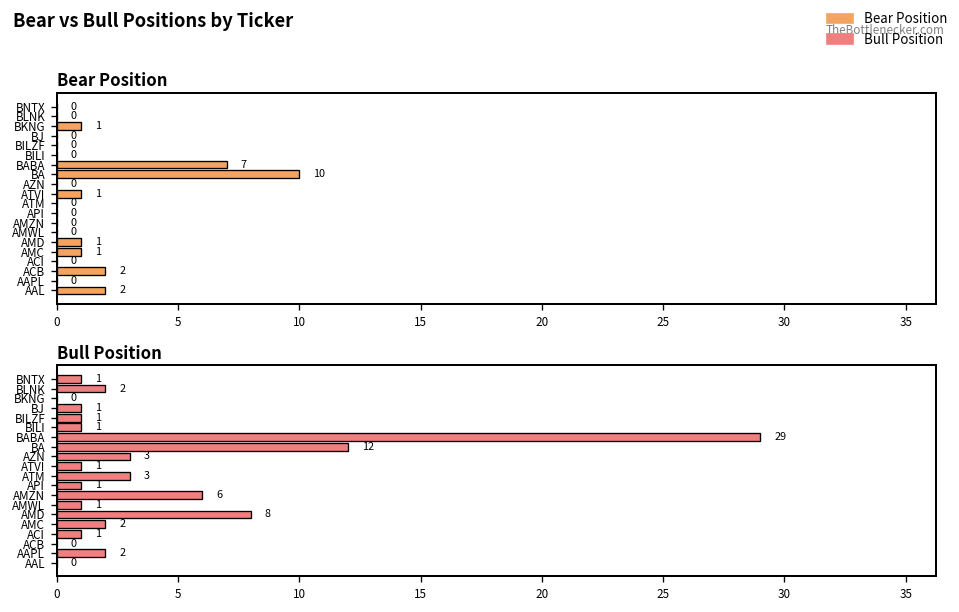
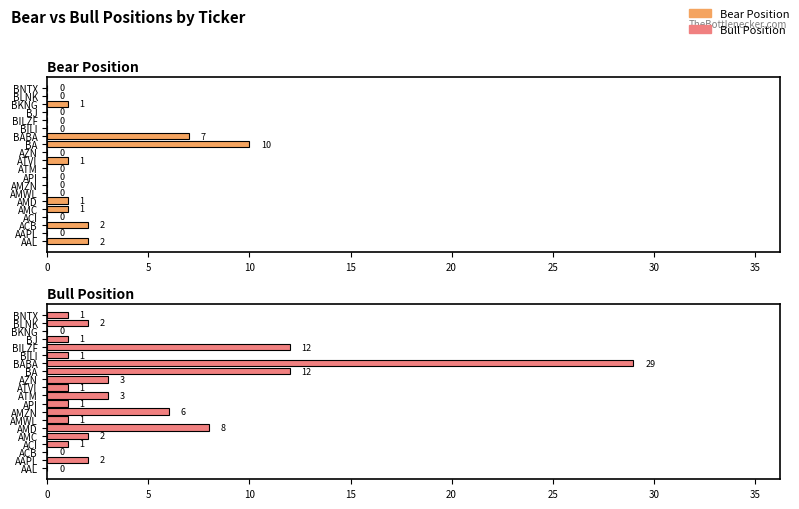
  {
    "Bear Position": {
      "BILZF": 0,
      "BABA": 7
    },
    "Bull Position": {
-     "BILZF": 1,
+     "BILZF": 12,
      "BABA": 29
    }
  }
